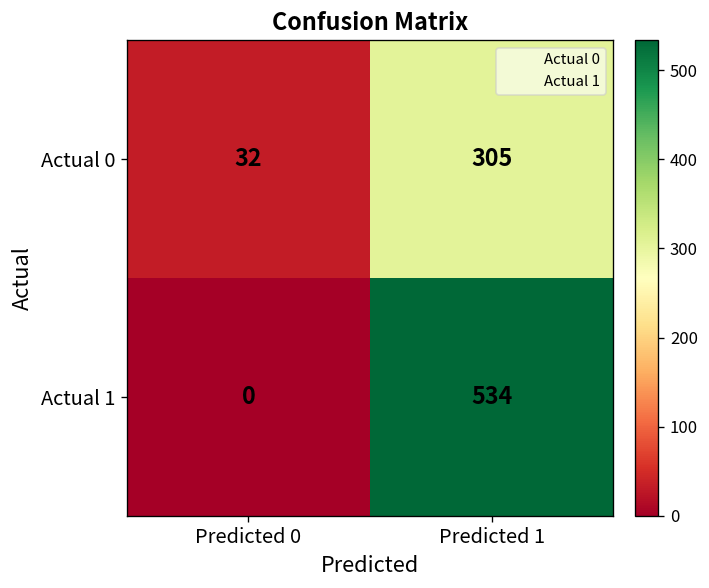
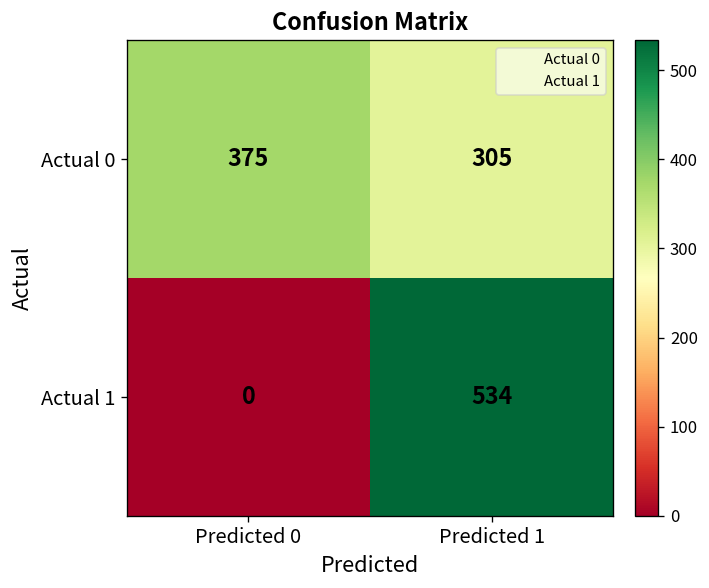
  {
    "Actual 0": {
-     "Predicted 0": 32,
+     "Predicted 0": 375,
      "Predicted 1": 305
    },
    "Actual 1": {
      "Predicted 0": 0,
      "Predicted 1": 534
    }
  }
